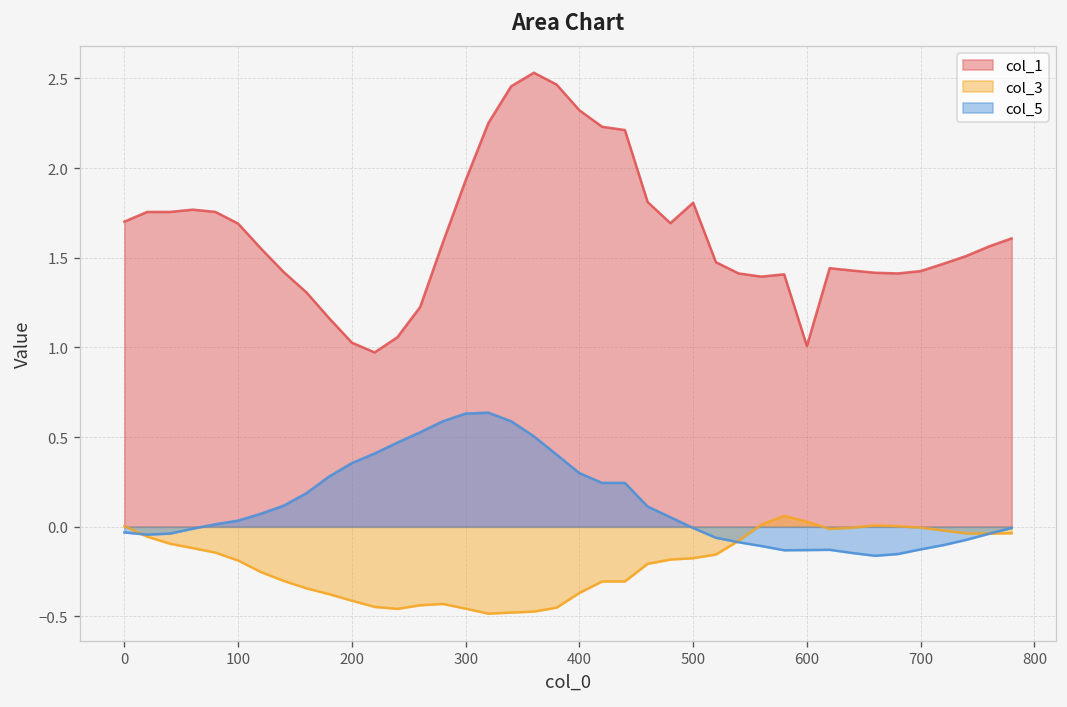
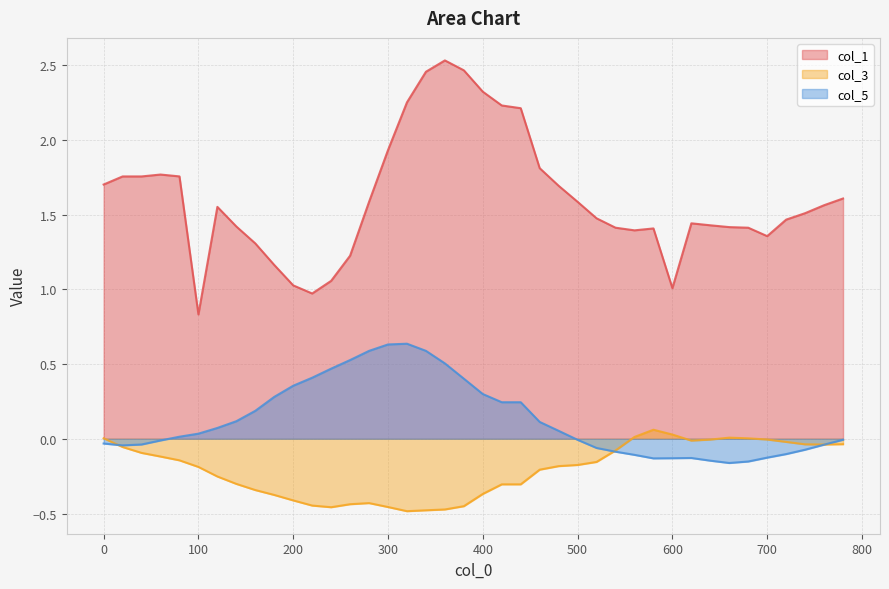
  {
    "col_1": {
      "0": 1.70,
-     "100": 1.69,
+     "100": 0.83,
      "200": 1.03,
      "300": 1.93,
      "400": 2.32,
-     "500": 1.81,
+     "500": 1.59,
      "600": 1.01,
-     "700": 1.43
+     "700": 1.36
    }
  }
